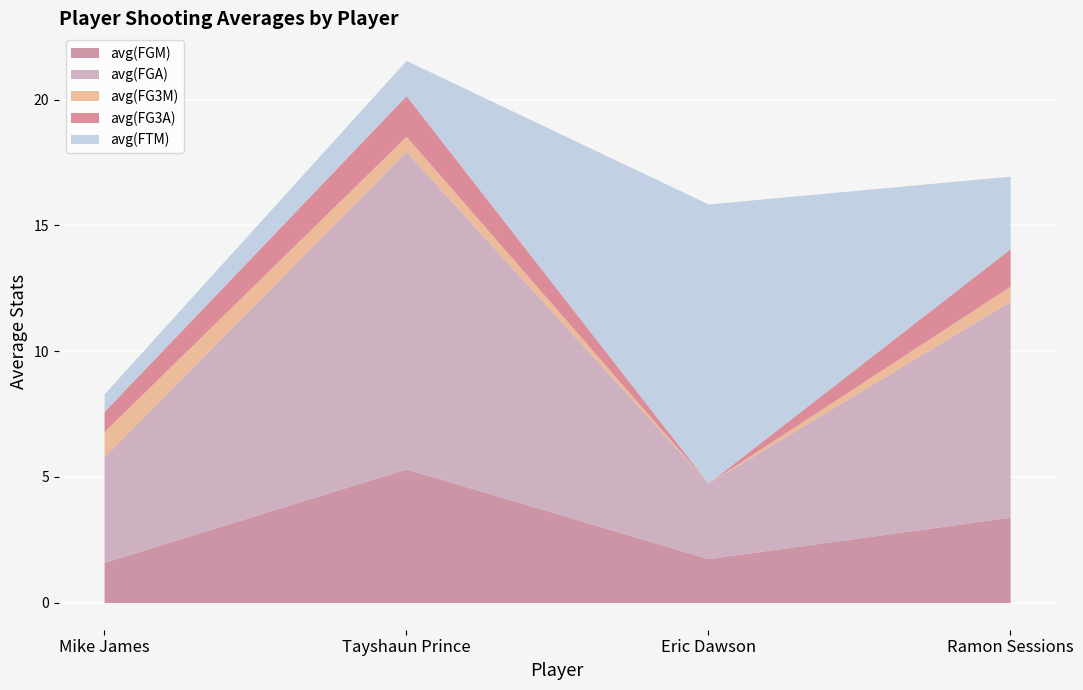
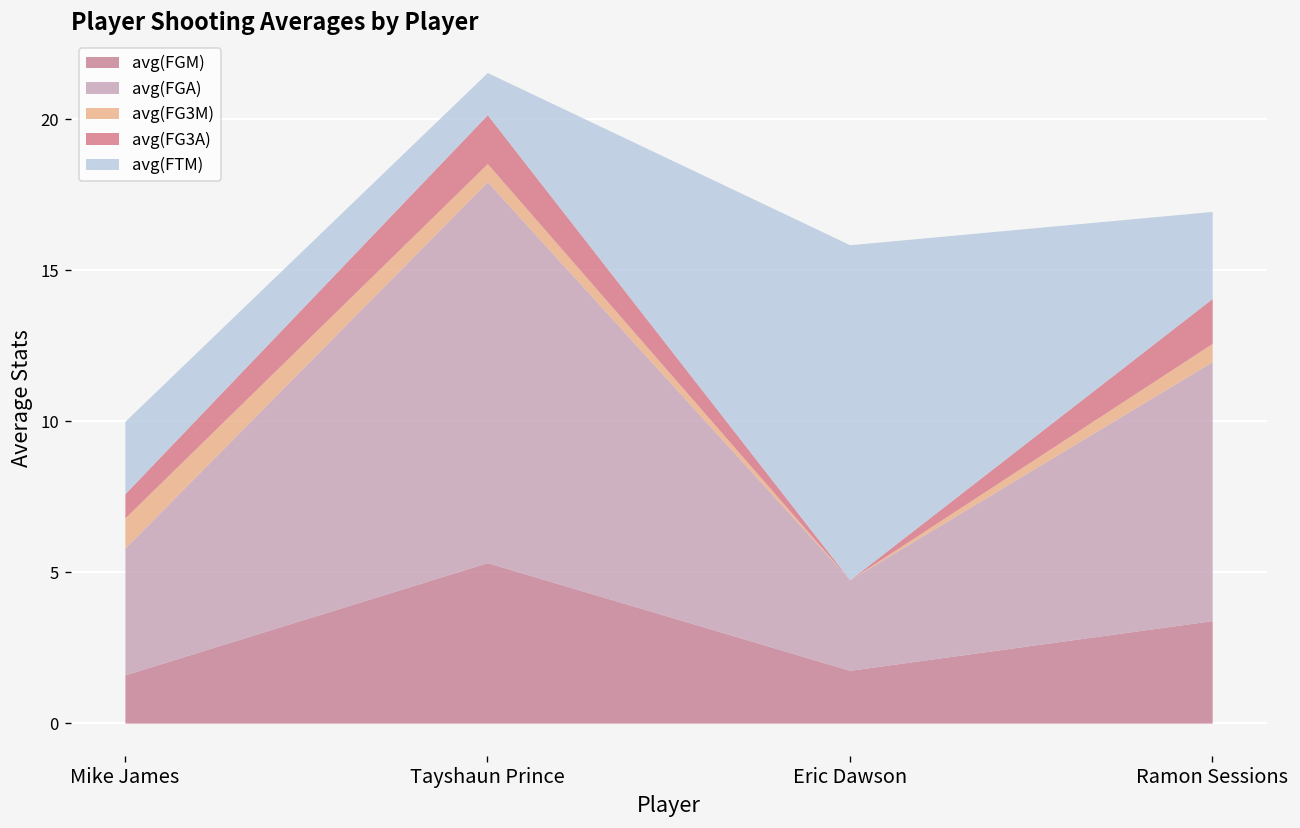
  {
    "avg(FG3M)": {
      "Mike James": 1.0,
      "Tayshaun Prince": 0.6,
      "Ramon Sessions": 0.6
    },
    "avg(FTM)": {
-     "Mike James": 0.7,
+     "Mike James": 2.4,
      "Tayshaun Prince": 1.4,
      "Eric Dawson": 11.1,
      "Ramon Sessions": 2.9
    }
  }
